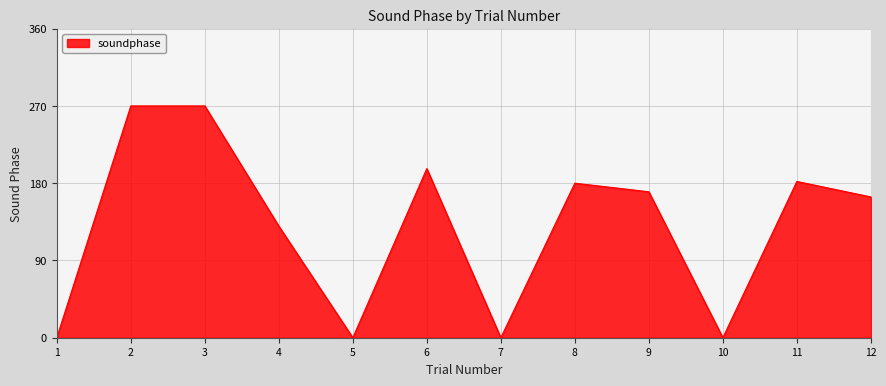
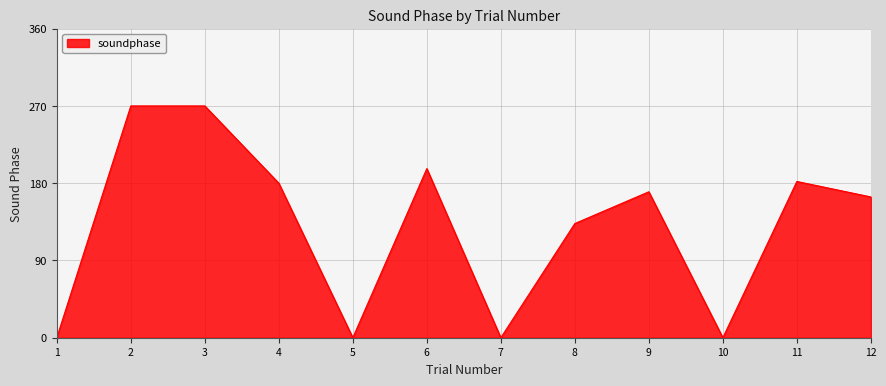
  {
    "1": 0,
    "2": 270,
    "3": 270,
-   "4": 130,
+   "4": 180,
    "5": 0,
    "6": 200,
    "7": 0,
-   "8": 180,
+   "8": 130,
    "9": 170,
    "10": 0,
    "11": 180,
    "12": 160
  }
